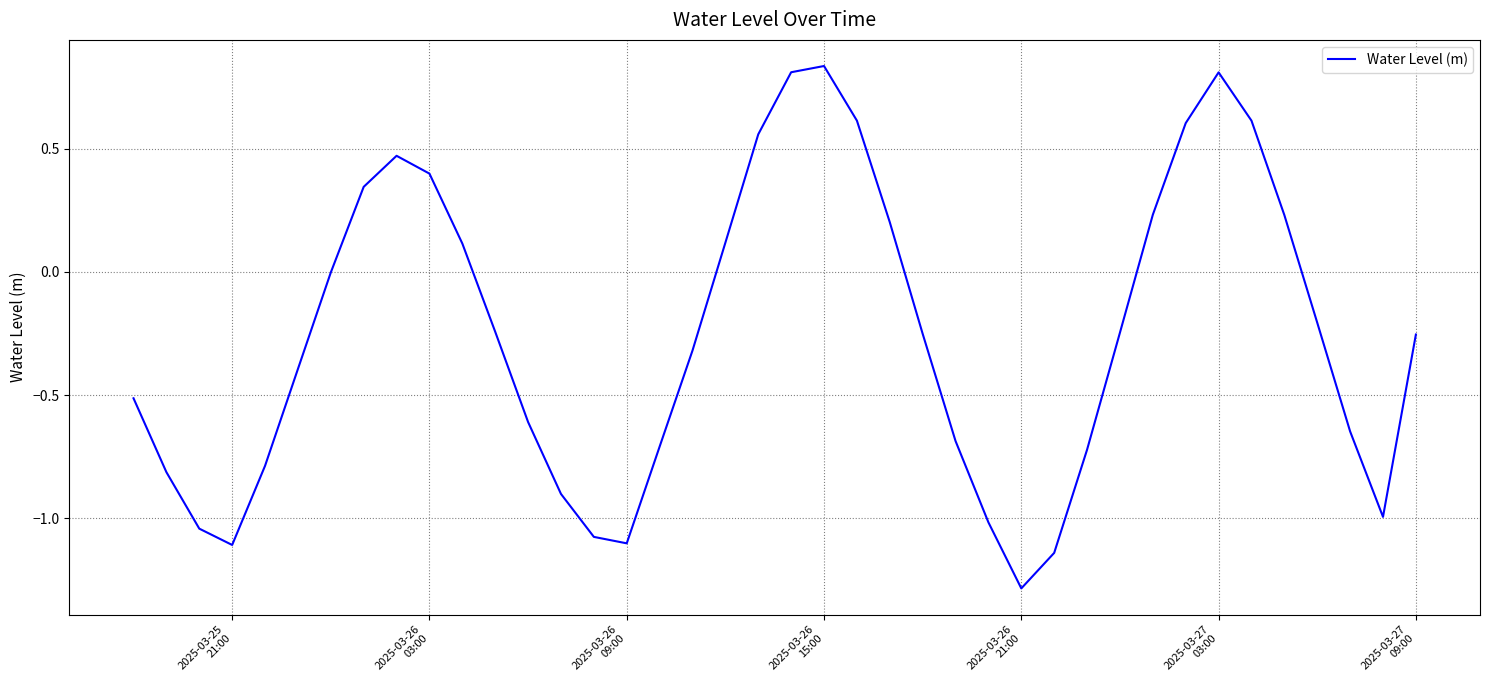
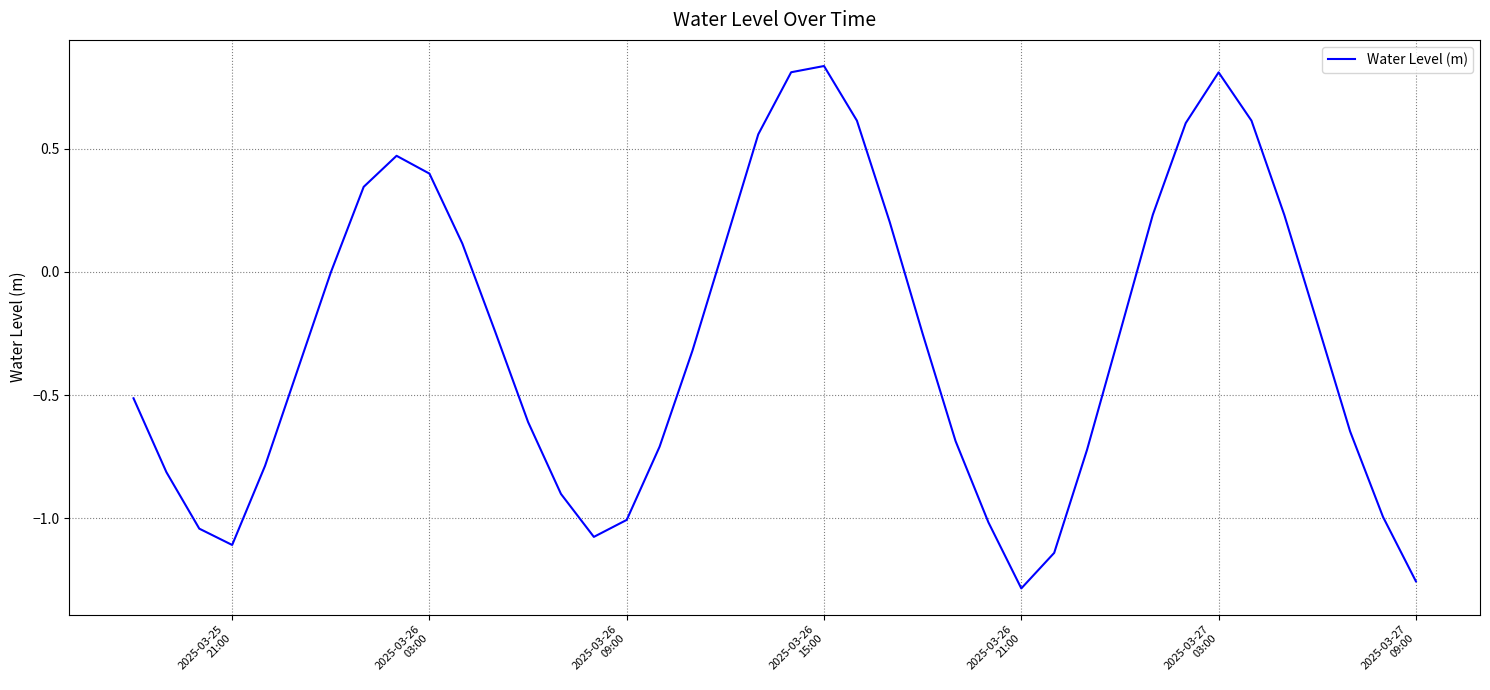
  {
    "2025-03-25 21:00": -1.11,
    "2025-03-26 03:00": 0.40,
-   "2025-03-26 09:00": -1.10,
+   "2025-03-26 09:00": -1.01,
    "2025-03-26 15:00": 0.84,
    "2025-03-26 21:00": -1.28,
    "2025-03-27 03:00": 0.81,
-   "2025-03-27 09:00": -0.25
+   "2025-03-27 09:00": -1.26
  }
